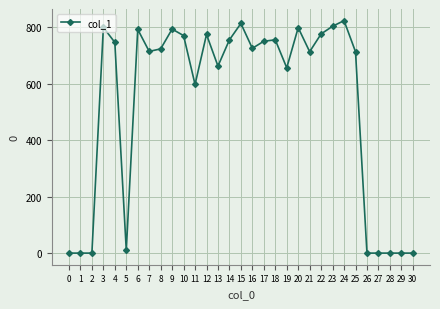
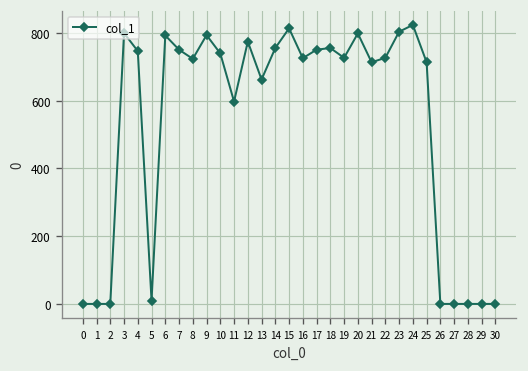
  {
    "0": 0,
    "1": 0,
    "2": 0,
    "4": 750,
    "5": 10,
    "6": 790,
-   "7": 710,
+   "7": 750,
    "8": 720,
    "9": 790,
-   "10": 770,
+   "10": 740,
    "11": 600,
    "12": 770,
    "13": 660,
    "14": 760,
    "15": 810,
    "16": 730,
    "17": 750,
    "18": 760,
-   "19": 660,
+   "19": 730,
    "20": 800,
    "21": 710,
-   "22": 780,
+   "22": 730,
    "23": 800,
    "24": 820,
    "25": 710,
    "26": 0,
    "27": 0,
    "28": 0,
    "29": 0,
    "30": 0
  }
